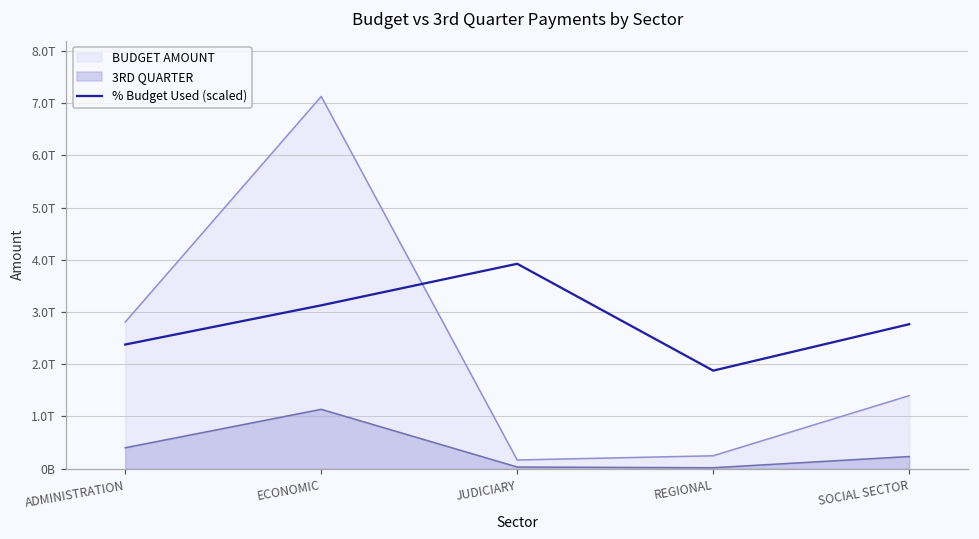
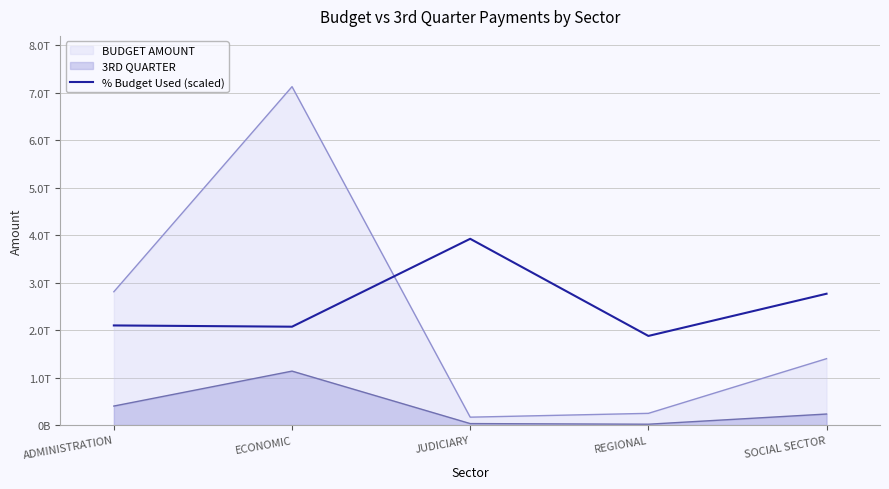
  {
    "% Budget Used (scaled)": {
-     "ADMINISTRATION": "2.4T",
-     "ECONOMIC": "3.1T",
+     "ADMINISTRATION": "2.1T",
+     "ECONOMIC": "2.1T",
      "JUDICIARY": "3.9T",
      "REGIONAL": "1.9T",
      "SOCIAL SECTOR": "2.8T"
    }
  }
